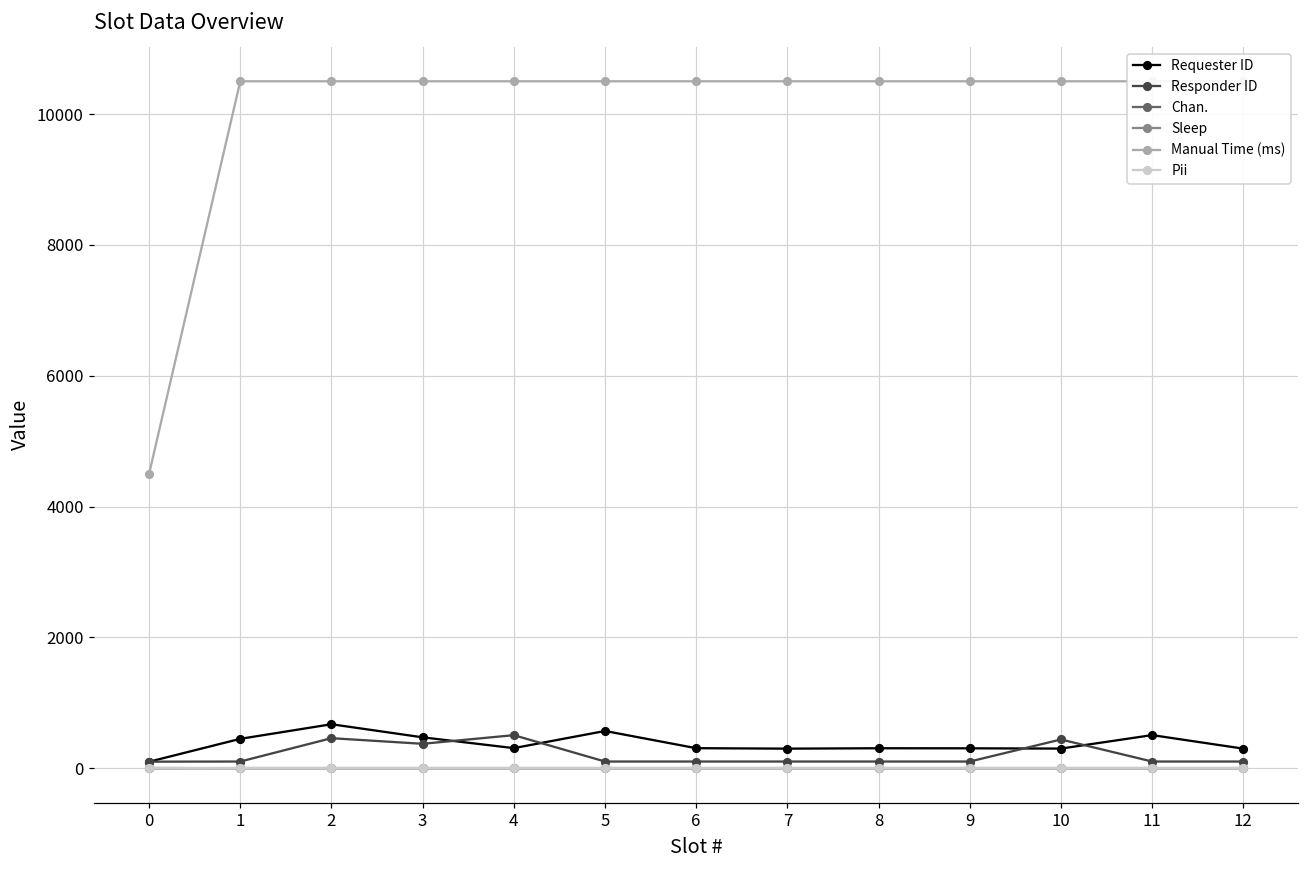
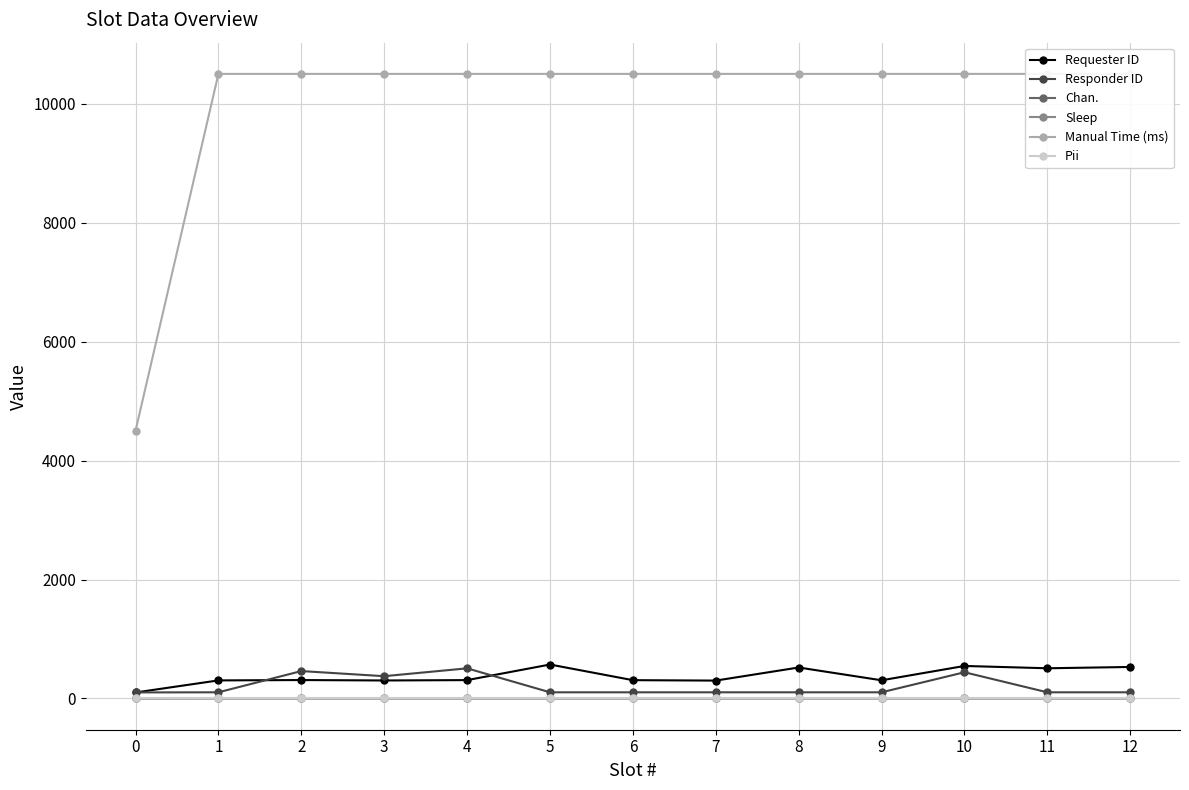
  {
    "Requester ID": {
-     "1": 500,
-     "2": 700,
-     "3": 500,
+     "1": 300,
+     "2": 300,
+     "3": 300,
      "4": 300,
      "5": 600,
      "6": 300,
      "7": 300,
-     "8": 300,
+     "8": 500,
      "9": 300,
-     "10": 300,
+     "10": 500,
      "11": 500,
-     "12": 300
+     "12": 500
    },
    "Responder ID": {
      "1": 100,
      "2": 500,
      "3": 400,
      "4": 500,
      "5": 100,
      "6": 100,
      "7": 100,
      "8": 100,
      "9": 100,
      "10": 400,
      "11": 100,
      "12": 100
    }
  }
